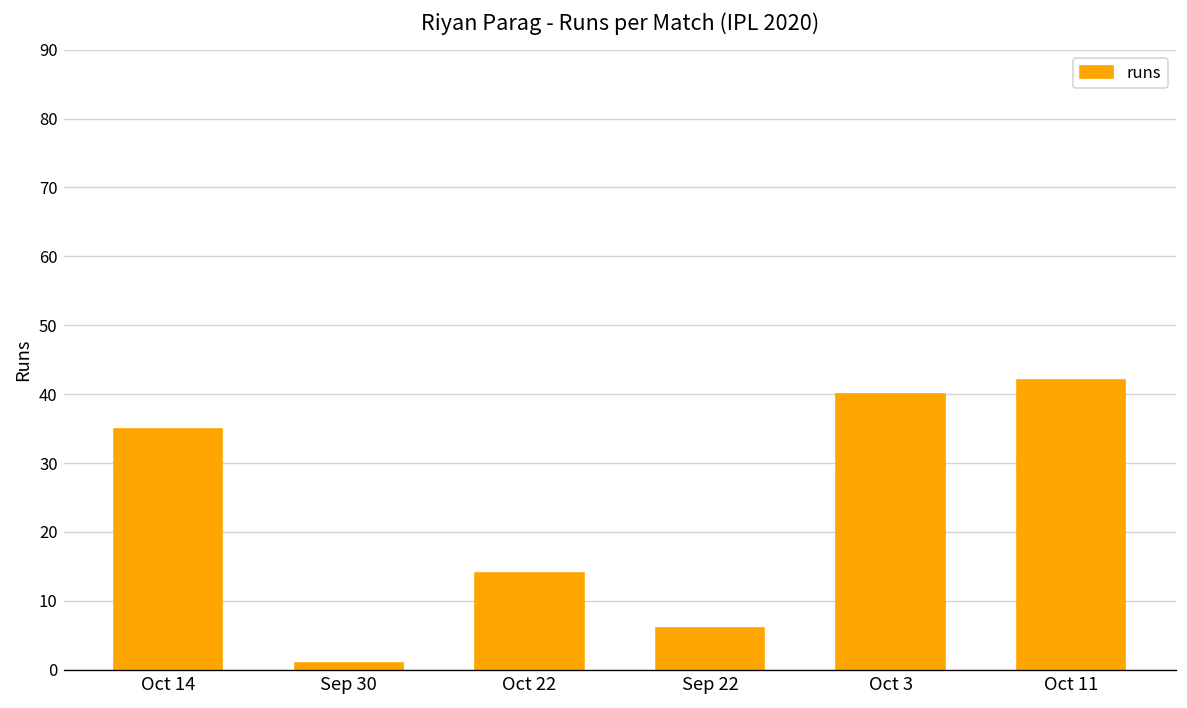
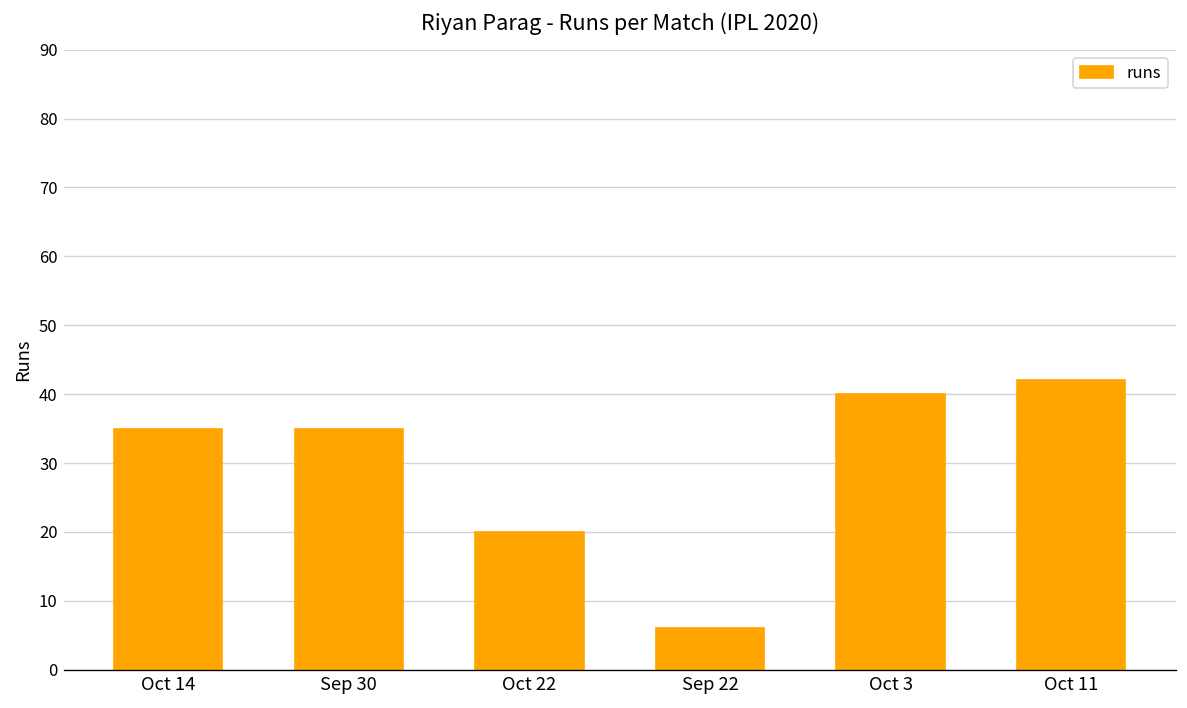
  {
    "Oct 14": 35,
-   "Sep 30": 1,
-   "Oct 22": 14,
+   "Sep 30": 35,
+   "Oct 22": 20,
    "Sep 22": 6,
    "Oct 3": 40,
    "Oct 11": 42
  }
